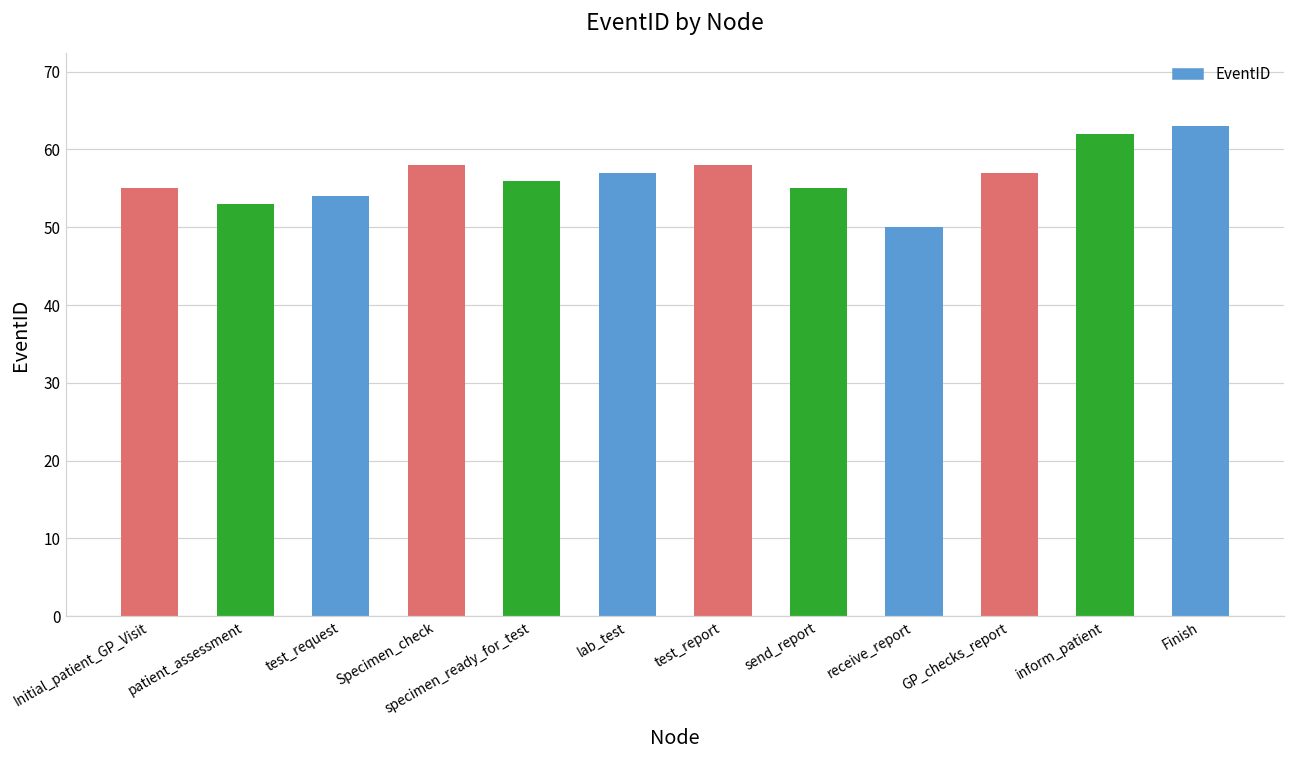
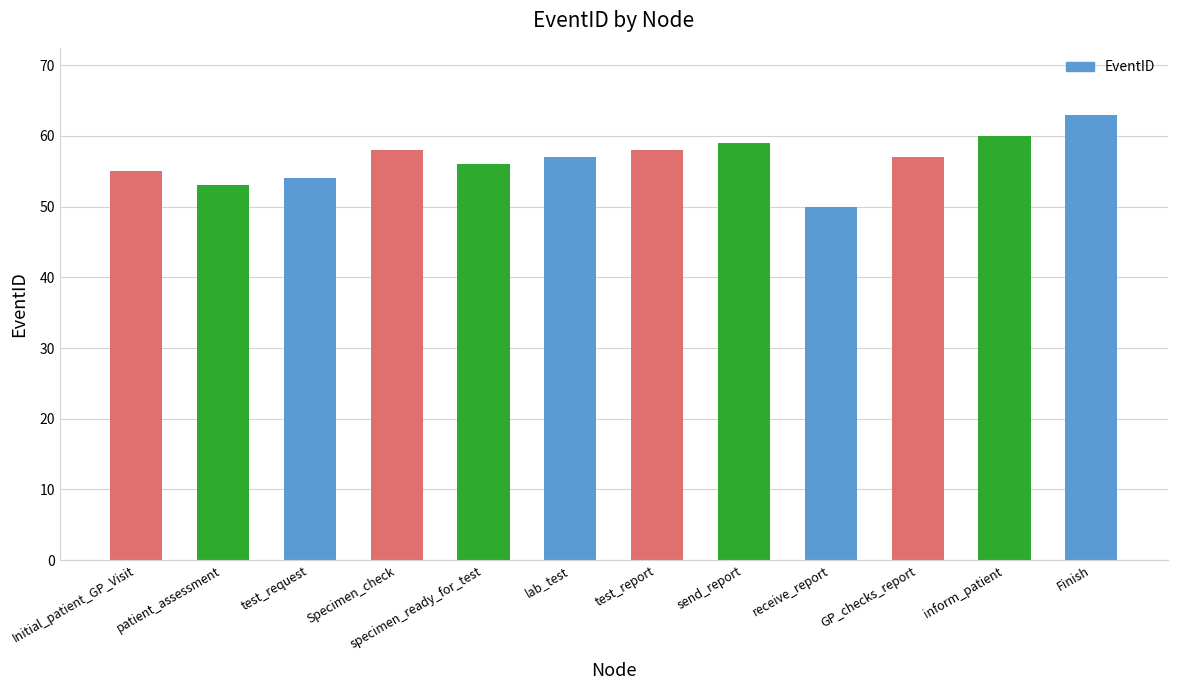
  {
    "Initial_patient_GP_Visit": 55,
    "patient_assessment": 53,
    "test_request": 54,
    "Specimen_check": 58,
    "specimen_ready_for_test": 56,
    "lab_test": 57,
    "test_report": 58,
-   "send_report": 55,
+   "send_report": 59,
    "receive_report": 50,
    "GP_checks_report": 57,
-   "inform_patient": 62,
+   "inform_patient": 60,
    "Finish": 63
  }
